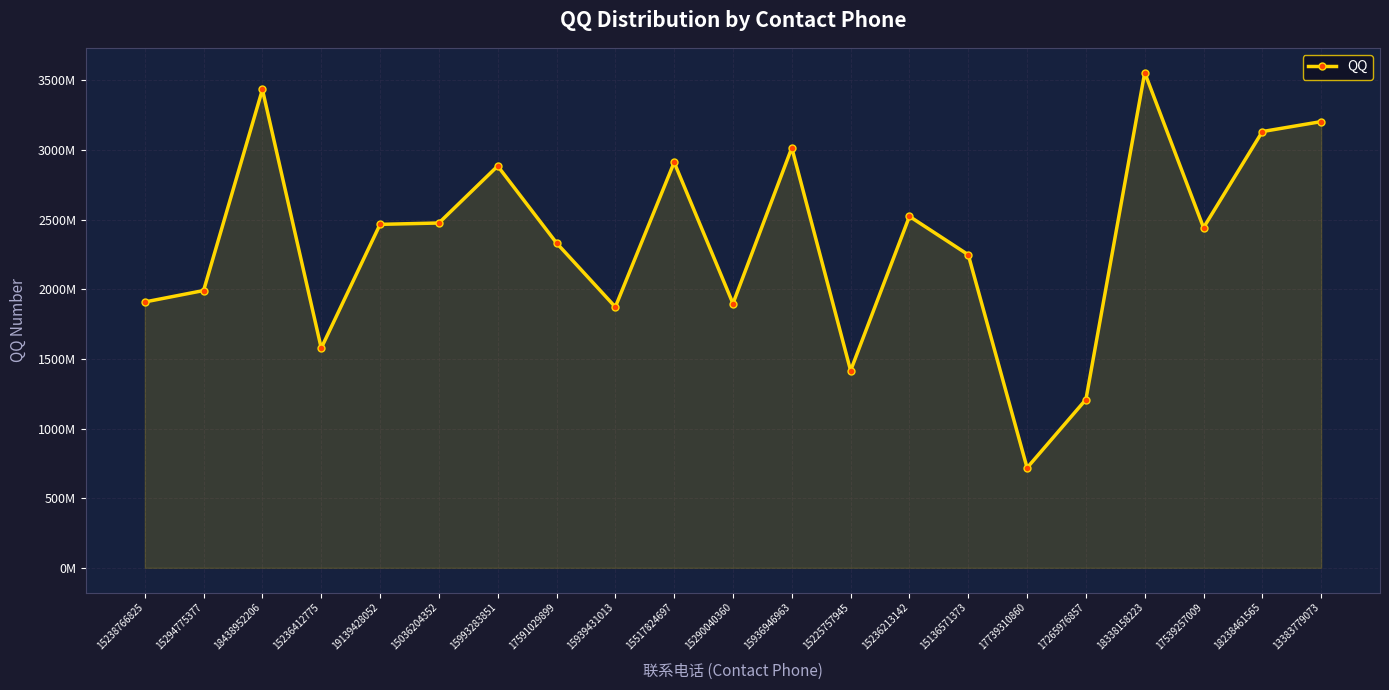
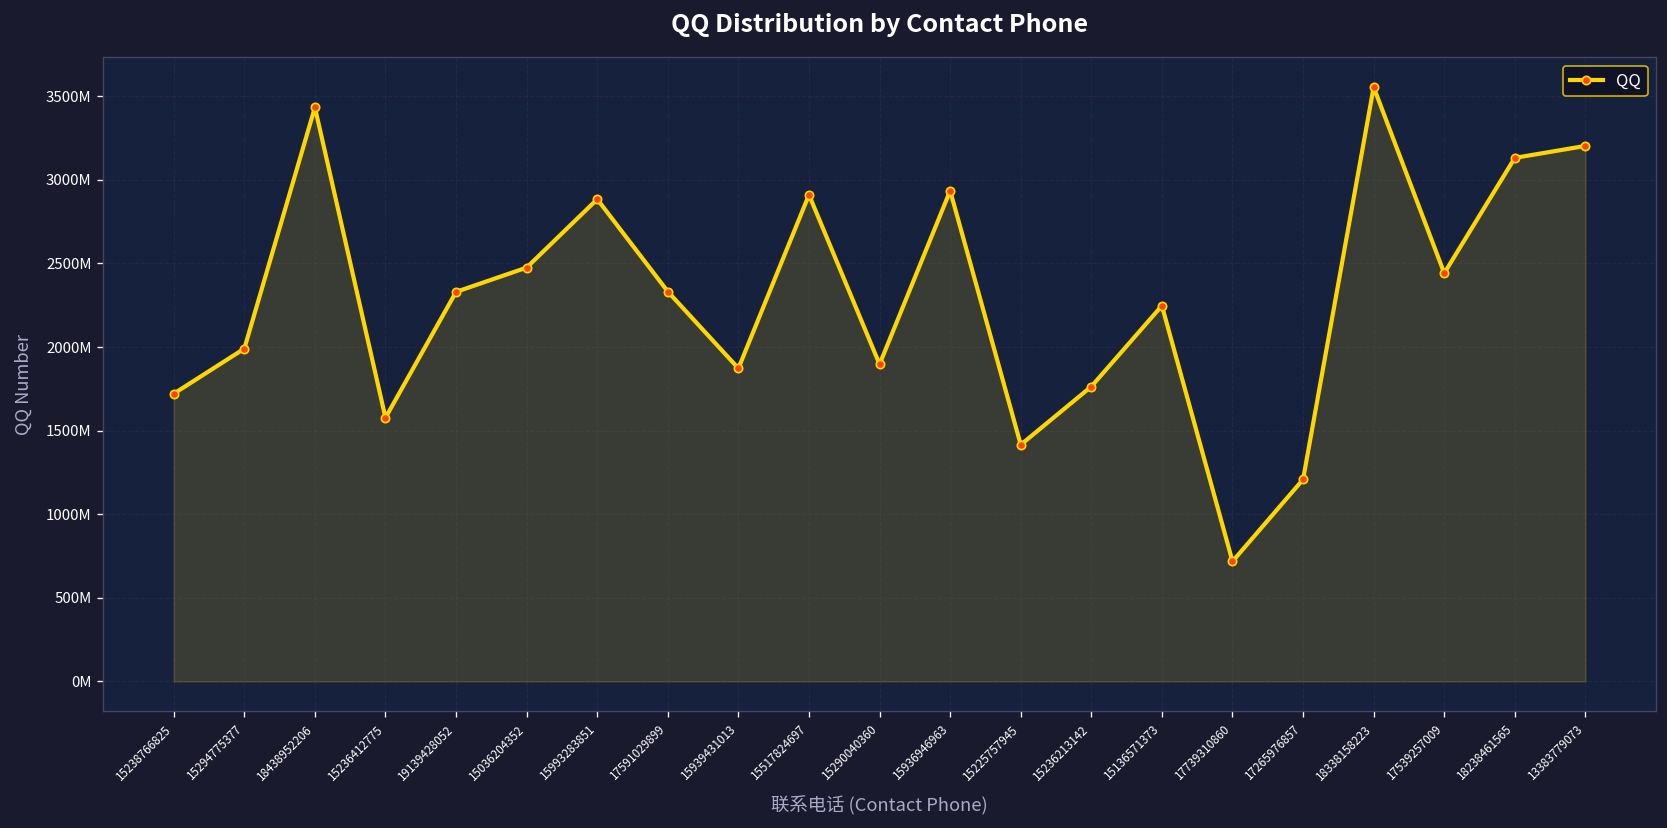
  {
-   "15238766825": 1910000000,
+   "15238766825": 1720000000,
    "15294775377": 1990000000,
    "18438952206": 3430000000,
    "15236412775": 1580000000,
-   "19139428052": 2470000000,
+   "19139428052": 2330000000,
    "15036204352": 2480000000,
    "15993283851": 2880000000,
    "17591029899": 2330000000,
    "15939431013": 1870000000,
    "15517824697": 2910000000,
    "15290040360": 1900000000,
-   "15936946963": 3010000000,
+   "15936946963": 2930000000,
    "15225757945": 1420000000,
-   "15236213142": 2520000000,
+   "15236213142": 1760000000,
    "15136571373": 2250000000,
    "17739310860": 720000000,
    "17265976857": 1210000000,
    "18338158223": 3550000000,
    "17539257009": 2440000000,
    "18238461565": 3130000000,
    "13383779073": 3200000000
  }
